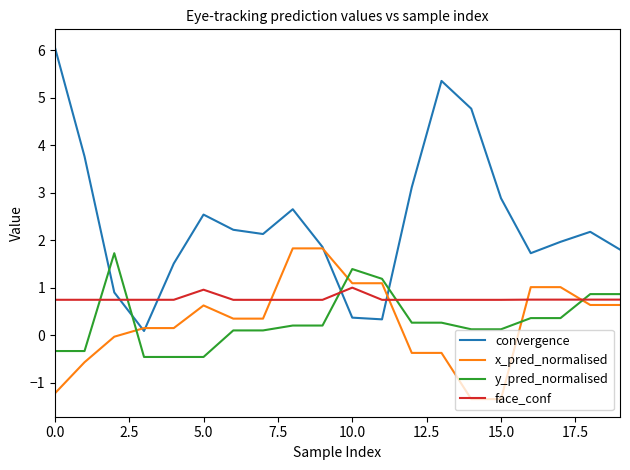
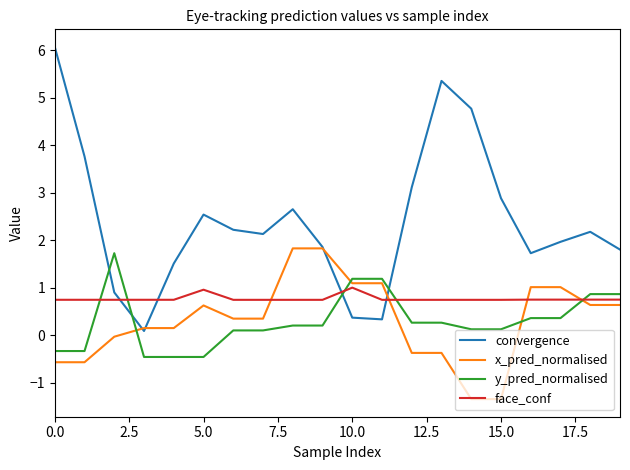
  {
    "convergence": {
      "0.0": 6.1,
      "5.0": 2.5,
      "10.0": 0.4,
      "15.0": 2.9
    },
    "x_pred_normalised": {
-     "0.0": -1.2,
+     "0.0": -0.6,
      "5.0": 0.6,
      "10.0": 1.1
    },
    "y_pred_normalised": {
      "0.0": -0.3,
      "5.0": -0.5,
-     "10.0": 1.4,
+     "10.0": 1.2,
      "15.0": 0.1
    },
    "face_conf": {
      "0.0": 0.7,
      "5.0": 1.0,
      "10.0": 1.0,
      "15.0": 0.7
    }
  }
